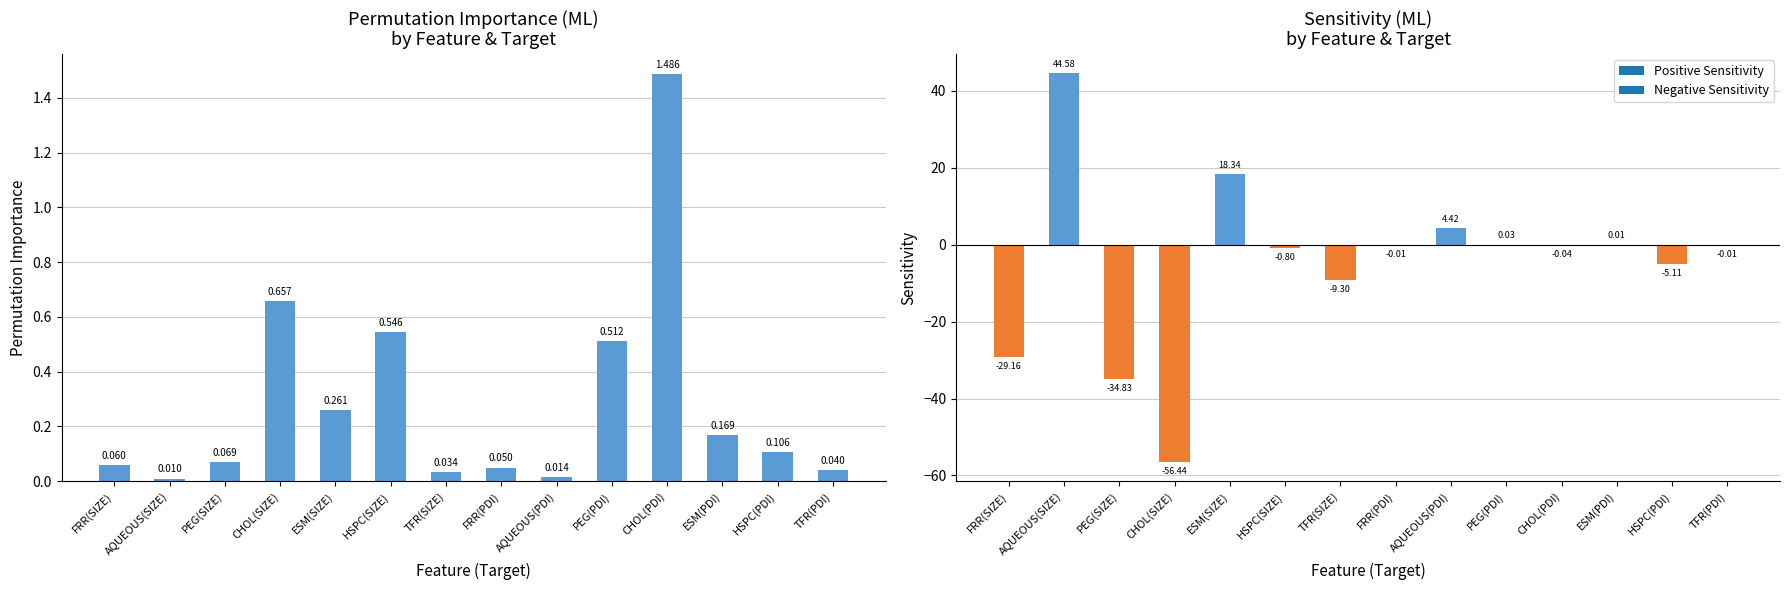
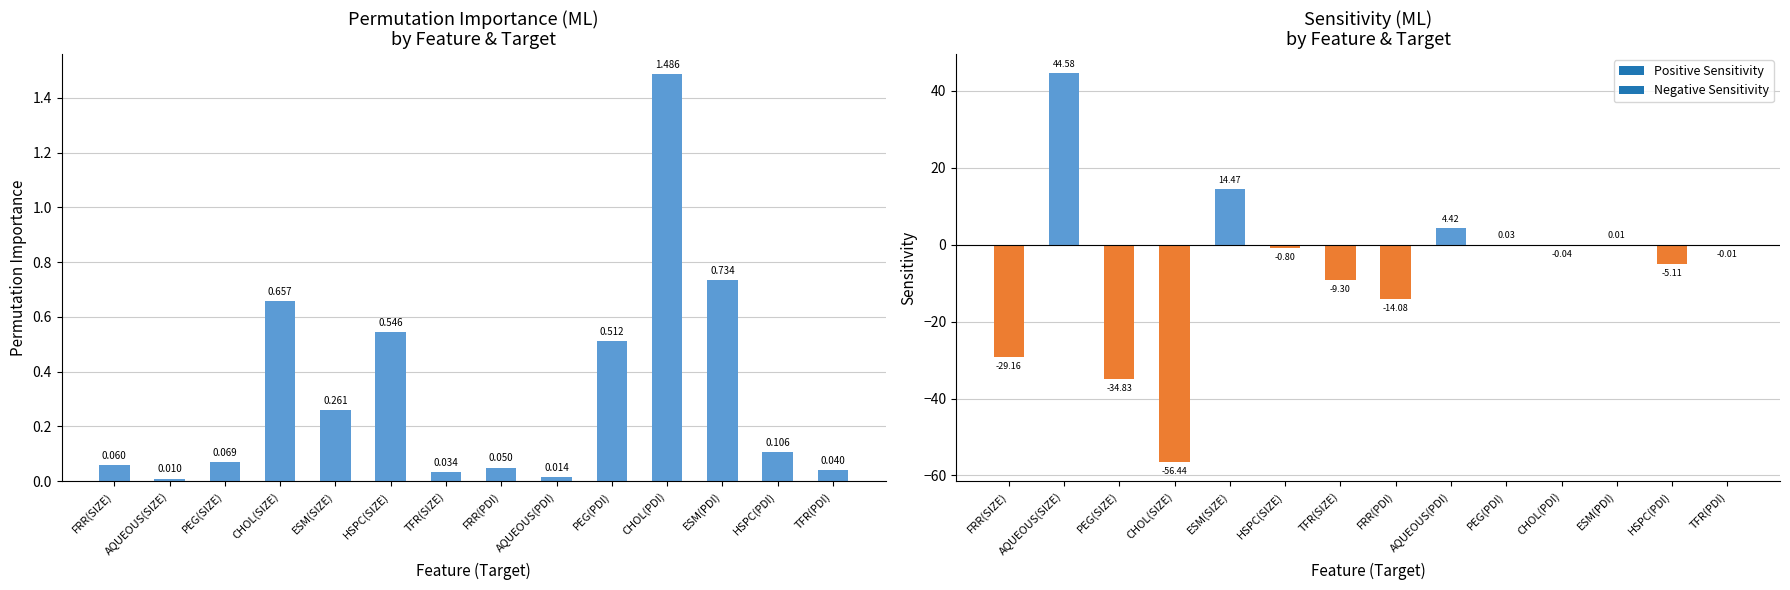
  {
    "Permutation Importance (ML) by Feature & Target": {
      "FRR(SIZE)": 0.060,
      "AQUEOUS(SIZE)": 0.010,
      "PEG(SIZE)": 0.069,
      "CHOL(SIZE)": 0.657,
      "ESM(SIZE)": 0.261,
      "HSPC(SIZE)": 0.546,
      "TFR(SIZE)": 0.034,
      "FRR(PDI)": 0.050,
      "AQUEOUS(PDI)": 0.014,
      "PEG(PDI)": 0.512,
      "CHOL(PDI)": 1.486,
-     "ESM(PDI)": 0.169,
+     "ESM(PDI)": 0.734,
      "HSPC(PDI)": 0.106,
      "TFR(PDI)": 0.040
    },
    "Sensitivity (ML) by Feature & Target": {
      "FRR(SIZE)": -29.16,
      "AQUEOUS(SIZE)": 44.58,
      "PEG(SIZE)": -34.83,
      "CHOL(SIZE)": -56.44,
-     "ESM(SIZE)": 18.34,
+     "ESM(SIZE)": 14.47,
      "HSPC(SIZE)": -0.80,
      "TFR(SIZE)": -9.30,
-     "FRR(PDI)": -0.01,
+     "FRR(PDI)": -14.08,
      "AQUEOUS(PDI)": 4.42,
      "PEG(PDI)": 0.03,
      "CHOL(PDI)": -0.04,
      "ESM(PDI)": 0.01,
      "HSPC(PDI)": -5.11,
      "TFR(PDI)": -0.01
    }
  }
